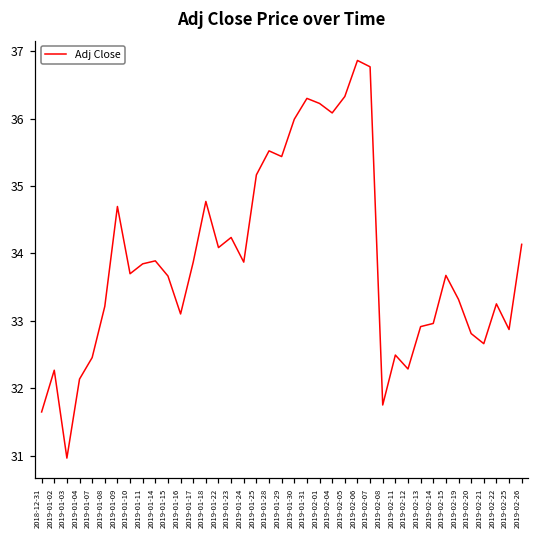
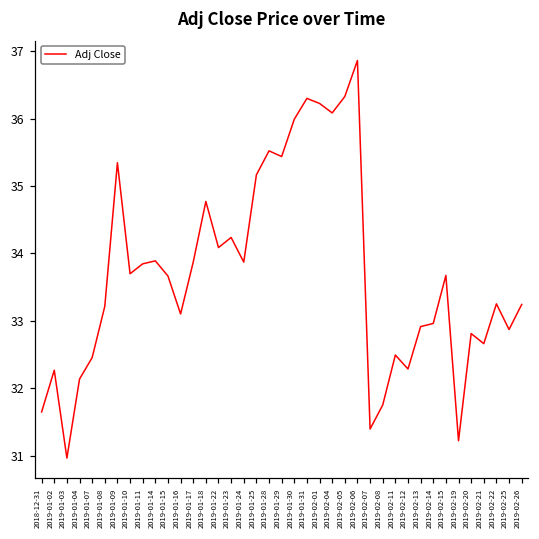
  {
    "2018-12-31": 31.6,
    "2019-01-02": 32.3,
    "2019-01-03": 31.0,
    "2019-01-04": 32.1,
    "2019-01-07": 32.5,
    "2019-01-08": 33.2,
-   "2019-01-09": 34.7,
+   "2019-01-09": 35.3,
    "2019-01-10": 33.7,
    "2019-01-11": 33.8,
    "2019-01-14": 33.9,
    "2019-01-15": 33.7,
    "2019-01-16": 33.1,
    "2019-01-17": 33.9,
    "2019-01-18": 34.8,
    "2019-01-22": 34.1,
    "2019-01-23": 34.2,
    "2019-01-24": 33.9,
    "2019-01-25": 35.2,
    "2019-01-28": 35.5,
    "2019-01-29": 35.4,
    "2019-01-30": 36.0,
    "2019-01-31": 36.3,
    "2019-02-01": 36.2,
    "2019-02-04": 36.1,
    "2019-02-05": 36.3,
    "2019-02-06": 36.9,
-   "2019-02-07": 36.8,
+   "2019-02-07": 31.4,
    "2019-02-08": 31.8,
    "2019-02-11": 32.5,
    "2019-02-12": 32.3,
    "2019-02-13": 32.9,
    "2019-02-14": 33.0,
    "2019-02-15": 33.7,
-   "2019-02-19": 33.3,
+   "2019-02-19": 31.2,
    "2019-02-20": 32.8,
    "2019-02-21": 32.7,
    "2019-02-22": 33.3,
    "2019-02-25": 32.9,
-   "2019-02-26": 34.1
+   "2019-02-26": 33.2
  }
